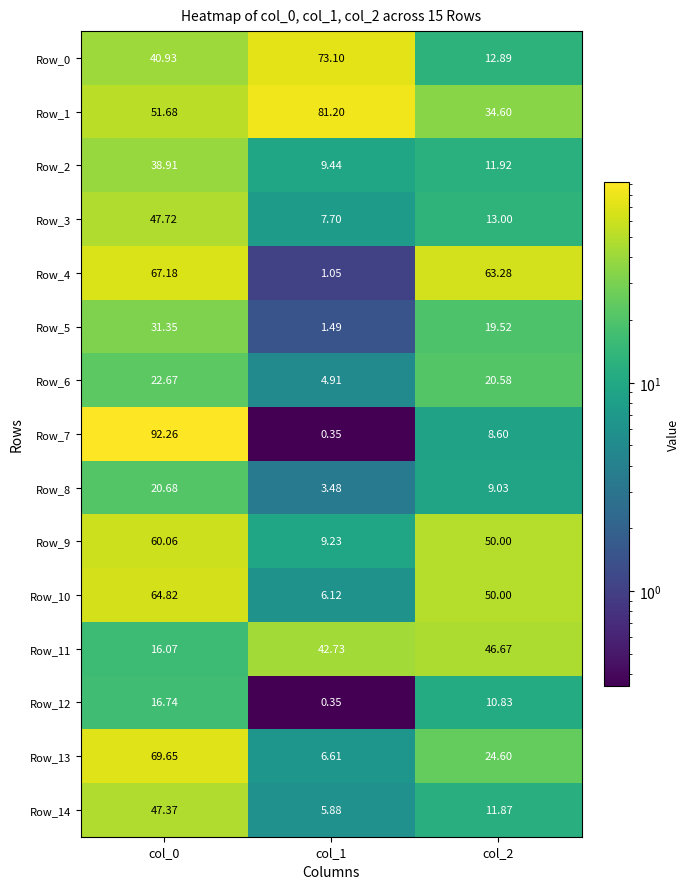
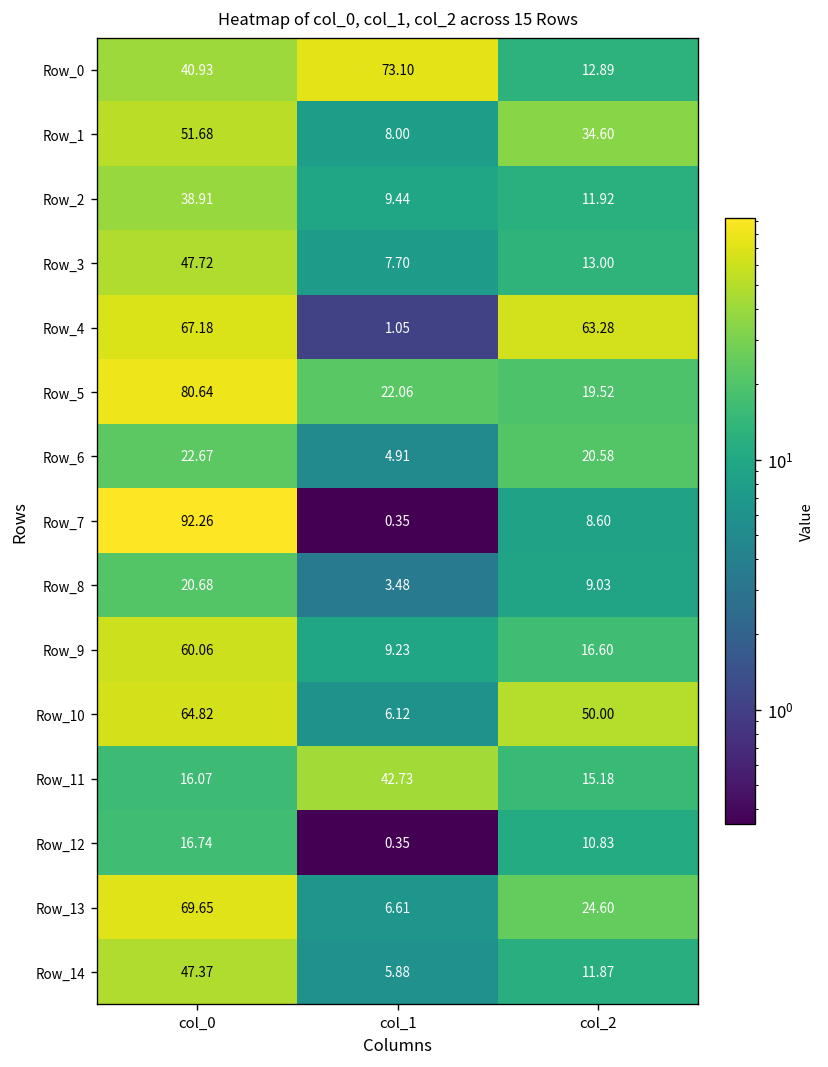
  {
    "Row_0": {
      "col_0": 40.93,
      "col_1": 73.10,
      "col_2": 12.89
    },
    "Row_1": {
      "col_0": 51.68,
-     "col_1": 81.20,
+     "col_1": 8.00,
      "col_2": 34.60
    },
    "Row_2": {
      "col_0": 38.91,
      "col_1": 9.44,
      "col_2": 11.92
    },
    "Row_3": {
      "col_0": 47.72,
      "col_1": 7.70,
      "col_2": 13.00
    },
    "Row_4": {
      "col_0": 67.18,
      "col_1": 1.05,
      "col_2": 63.28
    },
    "Row_5": {
-     "col_0": 31.35,
-     "col_1": 1.49,
+     "col_0": 80.64,
+     "col_1": 22.06,
      "col_2": 19.52
    },
    "Row_6": {
      "col_0": 22.67,
      "col_1": 4.91,
      "col_2": 20.58
    },
    "Row_7": {
      "col_0": 92.26,
      "col_1": 0.35,
      "col_2": 8.60
    },
    "Row_8": {
      "col_0": 20.68,
      "col_1": 3.48,
      "col_2": 9.03
    },
    "Row_9": {
      "col_0": 60.06,
      "col_1": 9.23,
-     "col_2": 50.00
+     "col_2": 16.60
    },
    "Row_10": {
      "col_0": 64.82,
      "col_1": 6.12,
      "col_2": 50.00
    },
    "Row_11": {
      "col_0": 16.07,
      "col_1": 42.73,
-     "col_2": 46.67
+     "col_2": 15.18
    },
    "Row_12": {
      "col_0": 16.74,
      "col_1": 0.35,
      "col_2": 10.83
    },
    "Row_13": {
      "col_0": 69.65,
      "col_1": 6.61,
      "col_2": 24.60
    },
    "Row_14": {
      "col_0": 47.37,
      "col_1": 5.88,
      "col_2": 11.87
    }
  }
